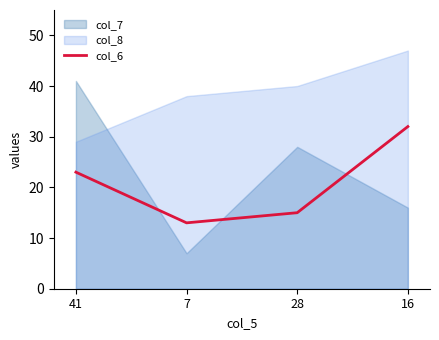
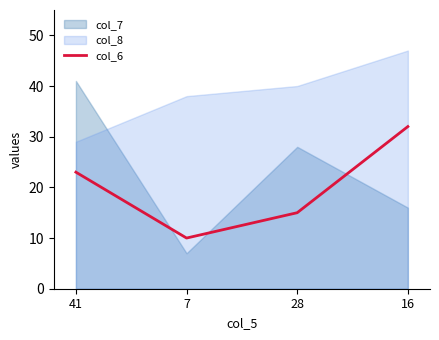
  {
    "col_6": {
      "41": 23,
-     "7": 13,
+     "7": 10,
      "28": 15,
      "16": 32
    }
  }
